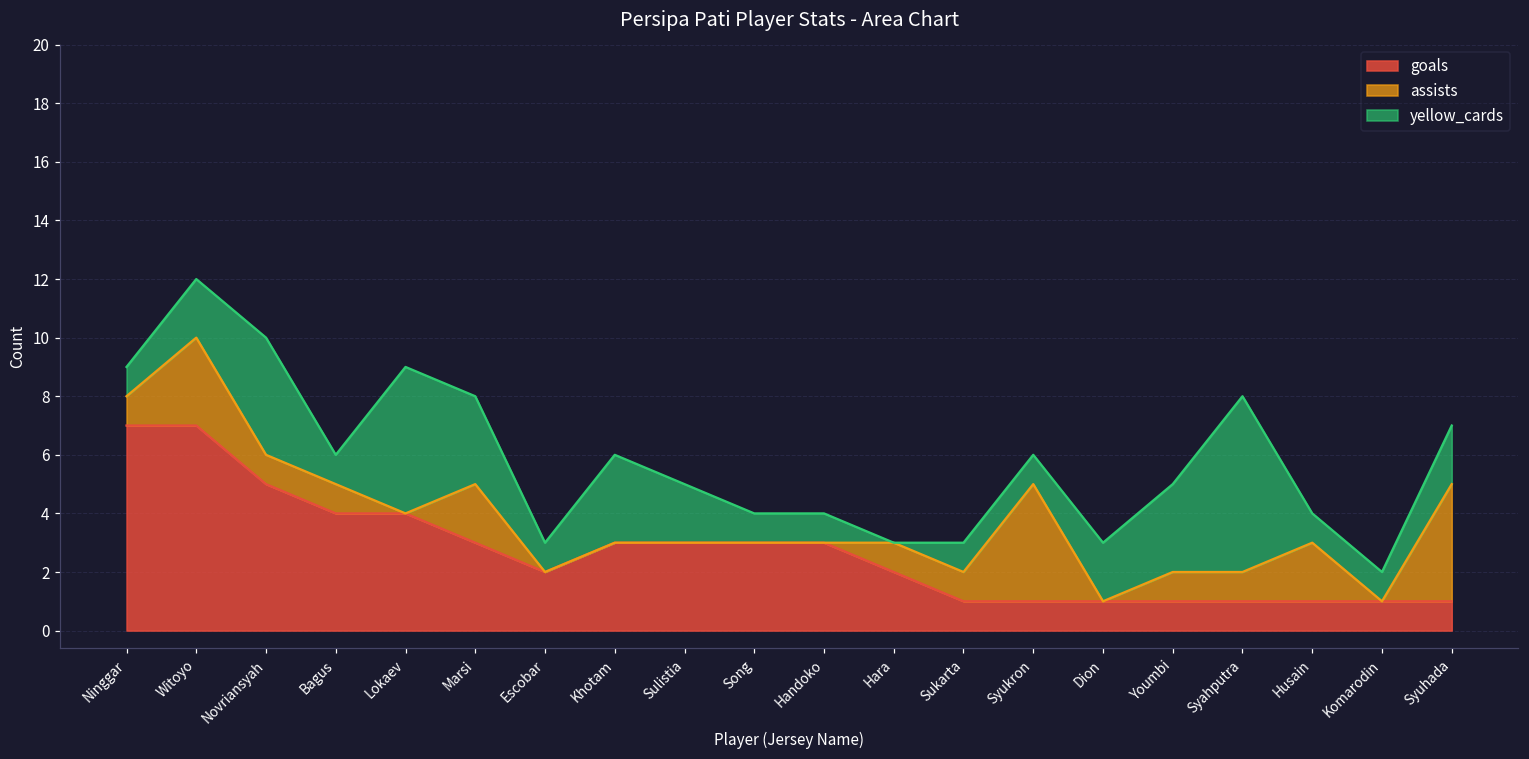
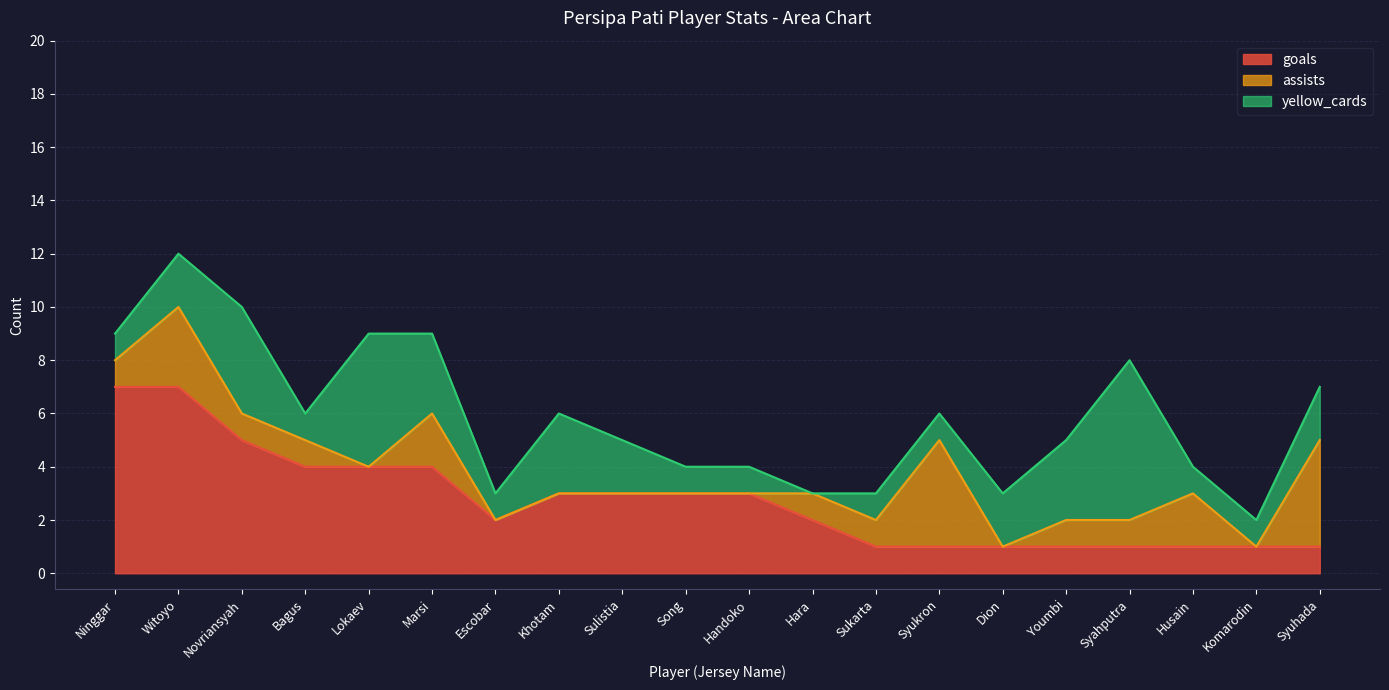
  {
    "goals": {
      "Ninggar": 7,
      "Witoyo": 7,
      "Novriansyah": 5,
      "Bagus": 4,
-     "Marsi": 3,
+     "Marsi": 4,
      "Hara": 2,
      "Sukarta": 1,
      "Syukron": 1,
      "Youmbi": 1,
      "Syahputra": 1,
      "Husain": 1,
      "Syuhada": 1
    },
    "assists": {
      "Ninggar": 8,
      "Witoyo": 10,
      "Novriansyah": 6,
      "Bagus": 5,
      "Sukarta": 2,
      "Syukron": 5,
      "Youmbi": 2,
      "Syahputra": 2,
      "Husain": 3,
      "Syuhada": 5
    },
    "yellow_cards": {
      "Ninggar": 9,
      "Witoyo": 12,
      "Novriansyah": 10,
      "Bagus": 6,
      "Lokaev": 9,
      "Escobar": 3,
      "Khotam": 6,
      "Sulistia": 5,
      "Song": 4,
      "Handoko": 4,
      "Sukarta": 3,
      "Syukron": 6,
      "Dion": 3,
      "Youmbi": 5,
      "Syahputra": 8,
      "Husain": 4,
      "Komarodin": 2,
      "Syuhada": 7
    }
  }
